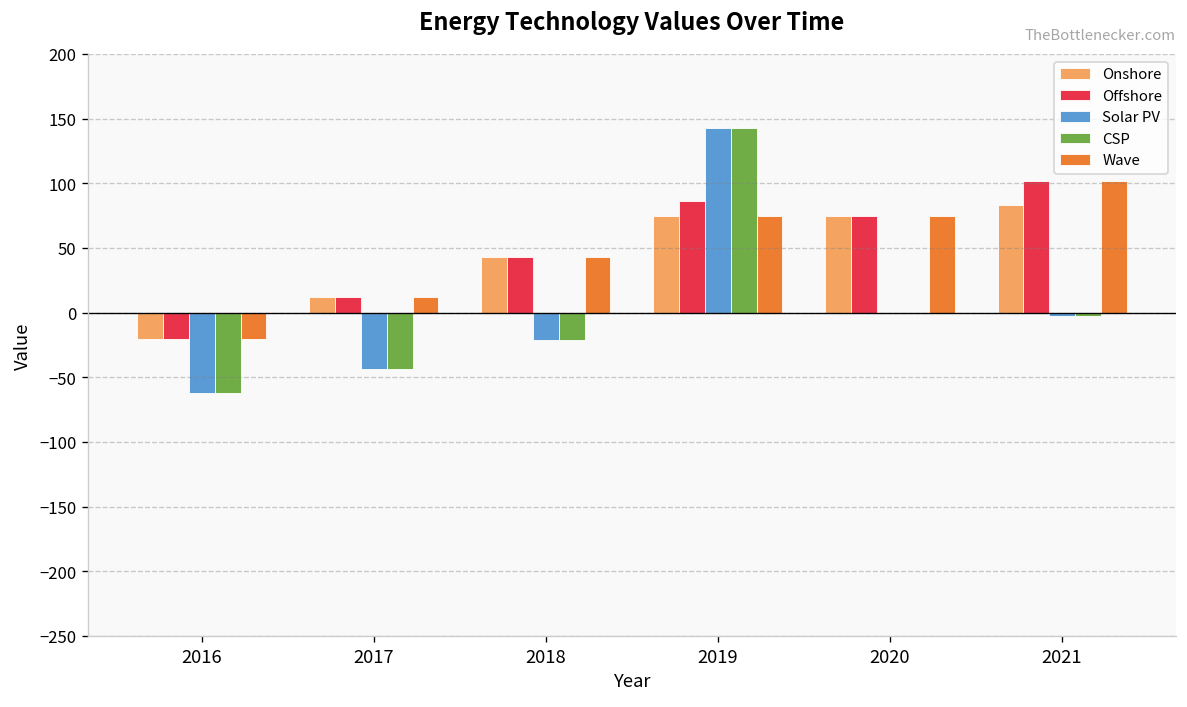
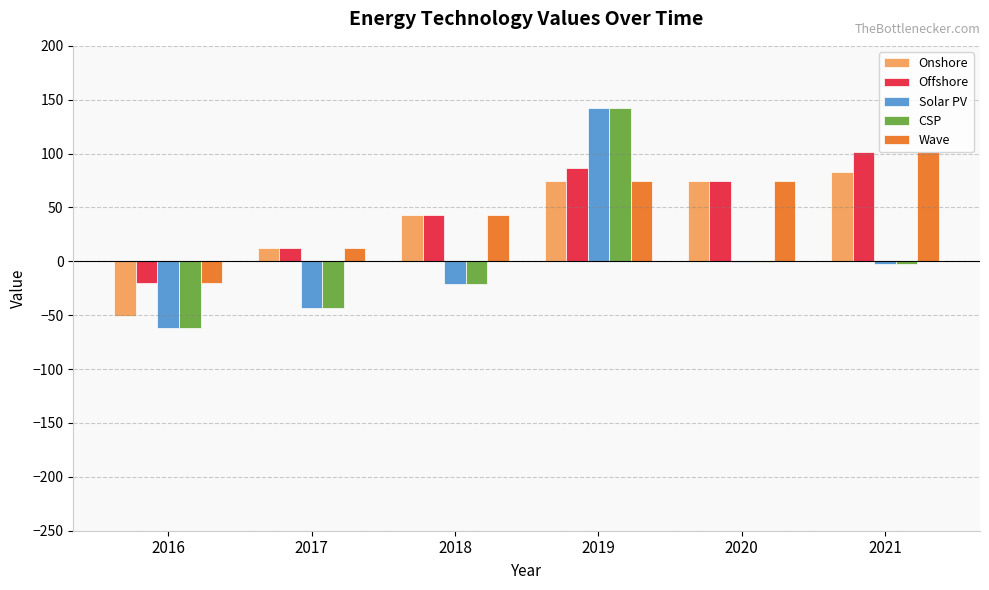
  {
    "Onshore": {
-     "2016": -20,
+     "2016": -51,
      "2017": 12,
      "2018": 43,
      "2019": 74,
      "2020": 75,
      "2021": 83
    },
    "Offshore": {
      "2016": -20,
      "2017": 12,
      "2018": 43,
      "2019": 87,
      "2020": 75,
      "2021": 102
    },
    "Solar PV": {
      "2016": -62,
      "2017": -44,
      "2018": -21,
      "2019": 143,
      "2021": -2
    },
    "CSP": {
      "2016": -62,
      "2017": -44,
      "2018": -21,
      "2019": 143,
      "2021": -2
    },
    "Wave": {
      "2016": -20,
      "2017": 12,
      "2018": 43,
      "2019": 74,
      "2020": 75
    }
  }
